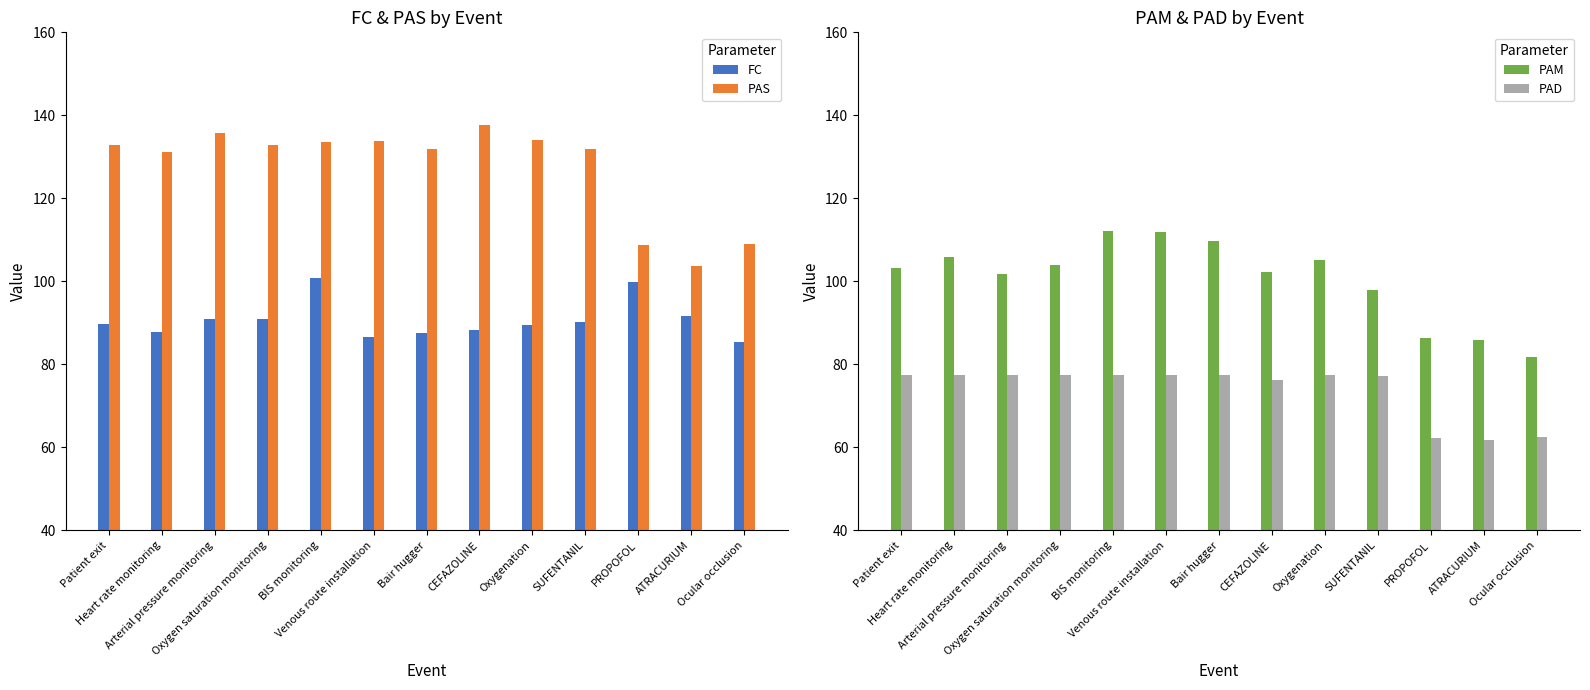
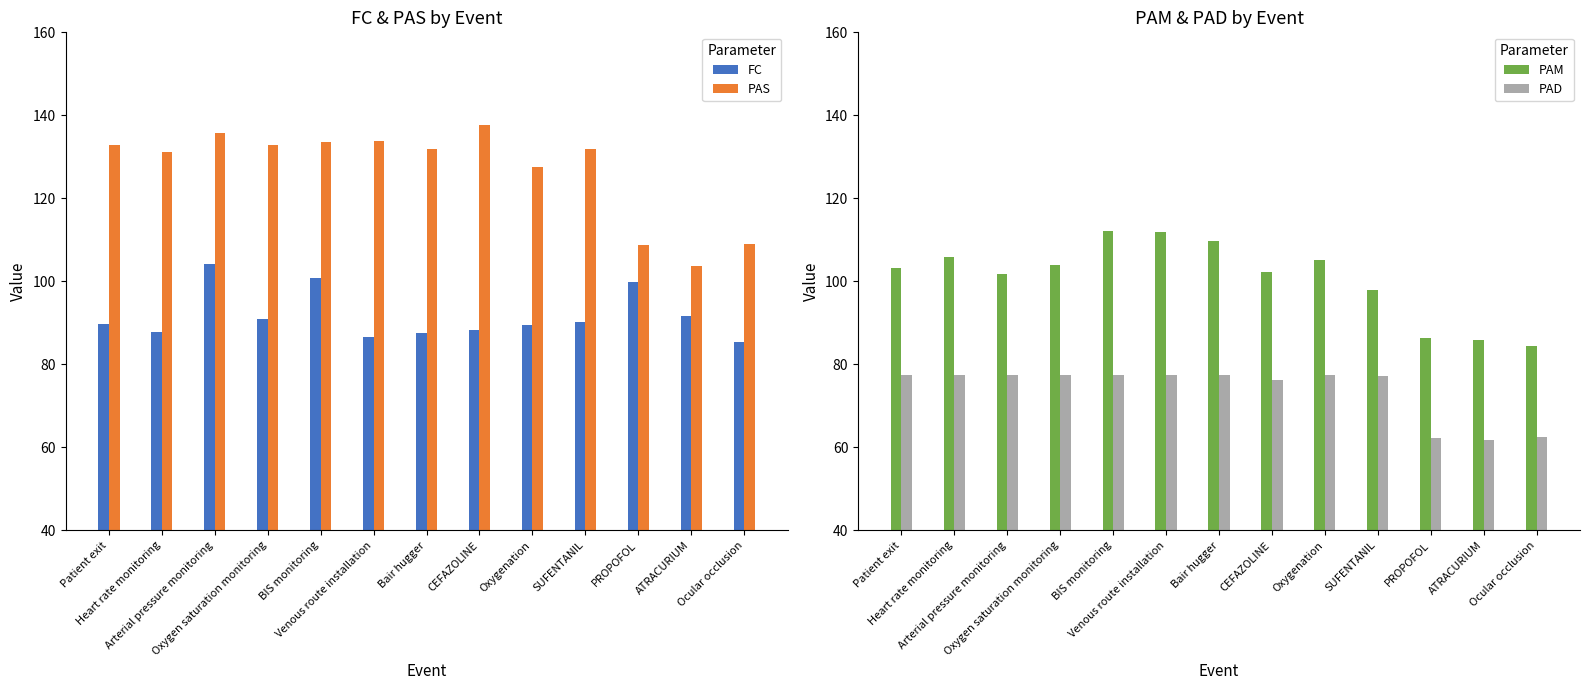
  {
    "FC & PAS by Event": {
      "FC": {
        "Patient exit": 90,
        "Heart rate monitoring": 88,
-       "Arterial pressure monitoring": 91,
+       "Arterial pressure monitoring": 104,
        "Oxygen saturation monitoring": 91,
        "BIS monitoring": 101,
        "Venous route installation": 87,
        "Bair hugger": 88,
        "CEFAZOLINE": 88,
        "Oxygenation": 90,
        "SUFENTANIL": 90,
        "PROPOFOL": 100,
        "ATRACURIUM": 92,
        "Ocular occlusion": 85
      },
      "PAS": {
        "Patient exit": 133,
        "Heart rate monitoring": 131,
        "Arterial pressure monitoring": 136,
        "Oxygen saturation monitoring": 133,
        "BIS monitoring": 134,
        "Venous route installation": 134,
        "Bair hugger": 132,
        "CEFAZOLINE": 138,
-       "Oxygenation": 134,
+       "Oxygenation": 128,
        "SUFENTANIL": 132,
        "PROPOFOL": 109,
        "ATRACURIUM": 104,
        "Ocular occlusion": 109
      }
    },
    "PAM & PAD by Event": {
      "PAM": {
        "Patient exit": 103,
        "Heart rate monitoring": 106,
        "Arterial pressure monitoring": 102,
        "Oxygen saturation monitoring": 104,
        "BIS monitoring": 112,
        "Venous route installation": 112,
        "Bair hugger": 110,
        "CEFAZOLINE": 102,
        "Oxygenation": 105,
        "SUFENTANIL": 98,
        "PROPOFOL": 86,
        "ATRACURIUM": 86,
-       "Ocular occlusion": 82
+       "Ocular occlusion": 84
      },
      "PAD": {
        "Patient exit": 77,
        "Heart rate monitoring": 77,
        "Arterial pressure monitoring": 77,
        "Oxygen saturation monitoring": 77,
        "BIS monitoring": 77,
        "Venous route installation": 77,
        "Bair hugger": 77,
        "CEFAZOLINE": 76,
        "Oxygenation": 77,
        "SUFENTANIL": 77,
        "PROPOFOL": 62,
        "ATRACURIUM": 62,
        "Ocular occlusion": 63
      }
    }
  }
